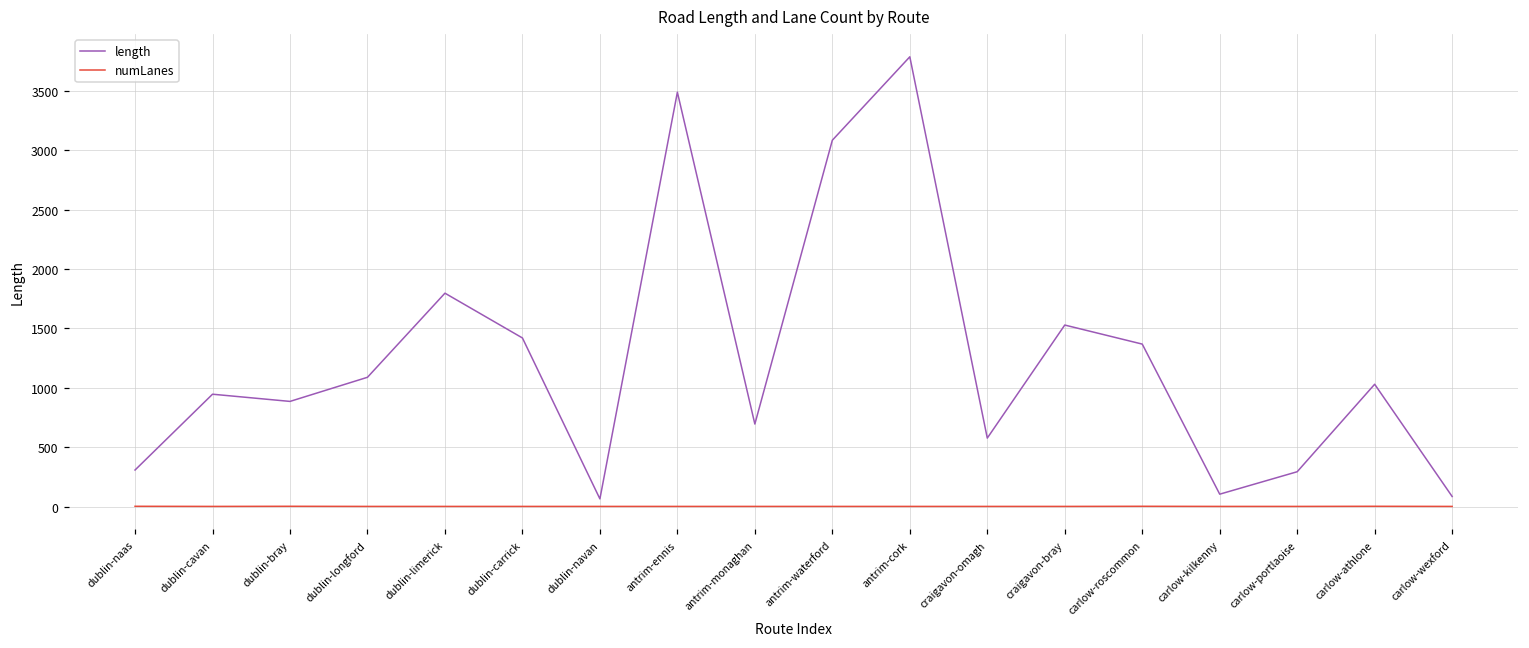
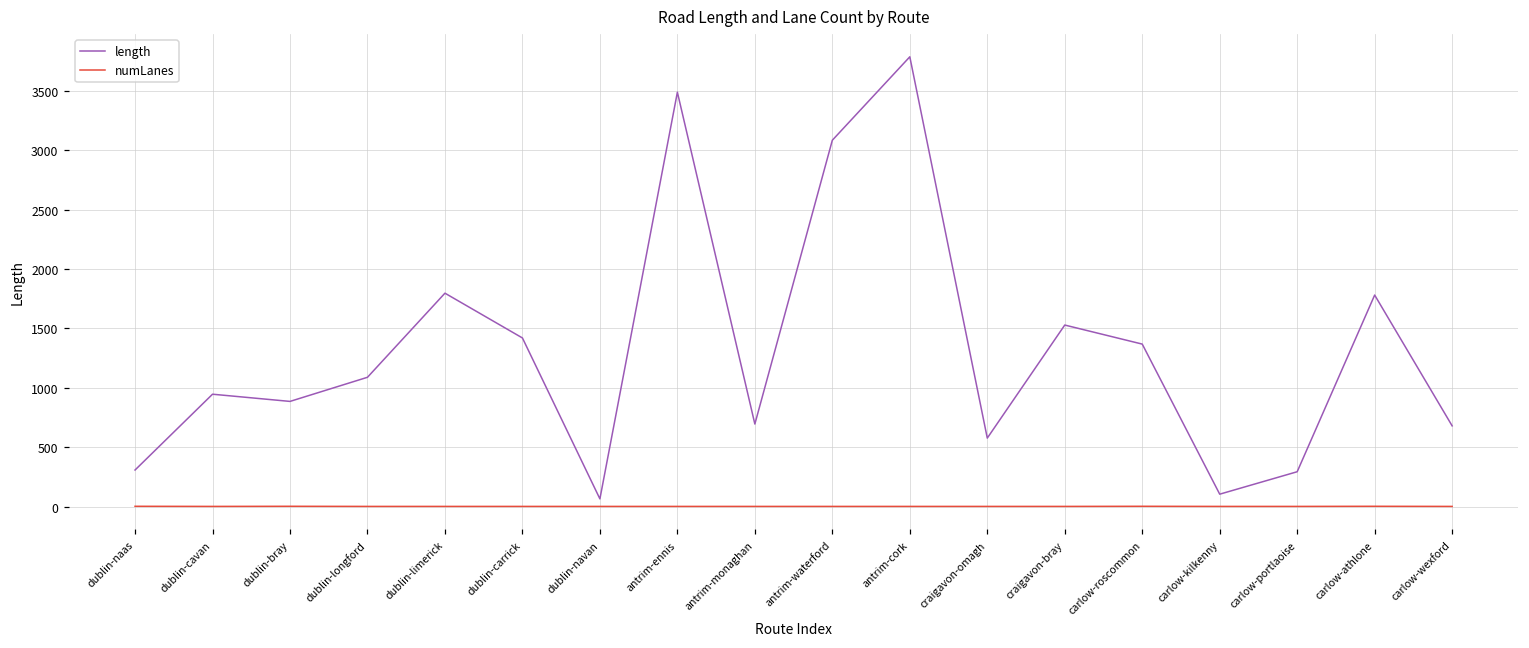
  {
    "length": {
      "dublin-naas": 310,
      "dublin-cavan": 950,
      "dublin-bray": 890,
      "dublin-longford": 1090,
      "dublin-limerick": 1800,
      "dublin-carrick": 1420,
      "dublin-navan": 60,
      "antrim-ennis": 3490,
      "antrim-monaghan": 690,
      "antrim-waterford": 3080,
      "antrim-cork": 3790,
      "craigavon-omagh": 580,
      "craigavon-bray": 1530,
      "carlow-roscommon": 1370,
      "carlow-kilkenny": 100,
      "carlow-portlaoise": 290,
-     "carlow-athlone": 1030,
-     "carlow-wexford": 80
+     "carlow-athlone": 1780,
+     "carlow-wexford": 680
    },
    "numLanes": {
      "dublin-naas": 0,
      "dublin-cavan": 0,
      "dublin-bray": 0,
      "dublin-longford": 0,
      "dublin-limerick": 0,
      "dublin-carrick": 0,
      "dublin-navan": 0,
      "antrim-ennis": 0,
      "antrim-monaghan": 0,
      "antrim-waterford": 0,
      "antrim-cork": 0,
      "craigavon-omagh": 0,
      "craigavon-bray": 0,
      "carlow-roscommon": 0,
      "carlow-kilkenny": 0,
      "carlow-portlaoise": 0,
      "carlow-athlone": 0,
      "carlow-wexford": 0
    }
  }
